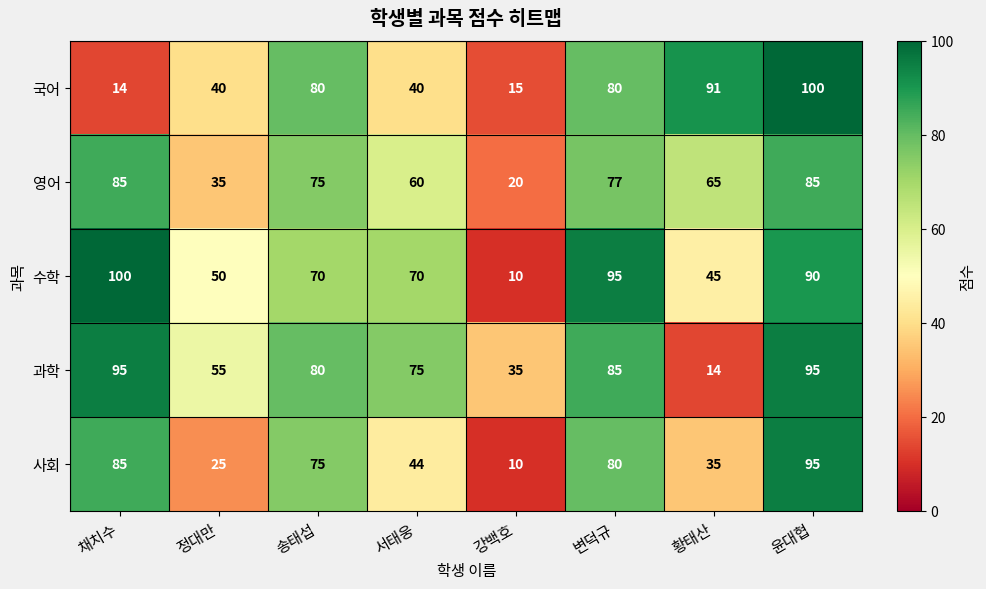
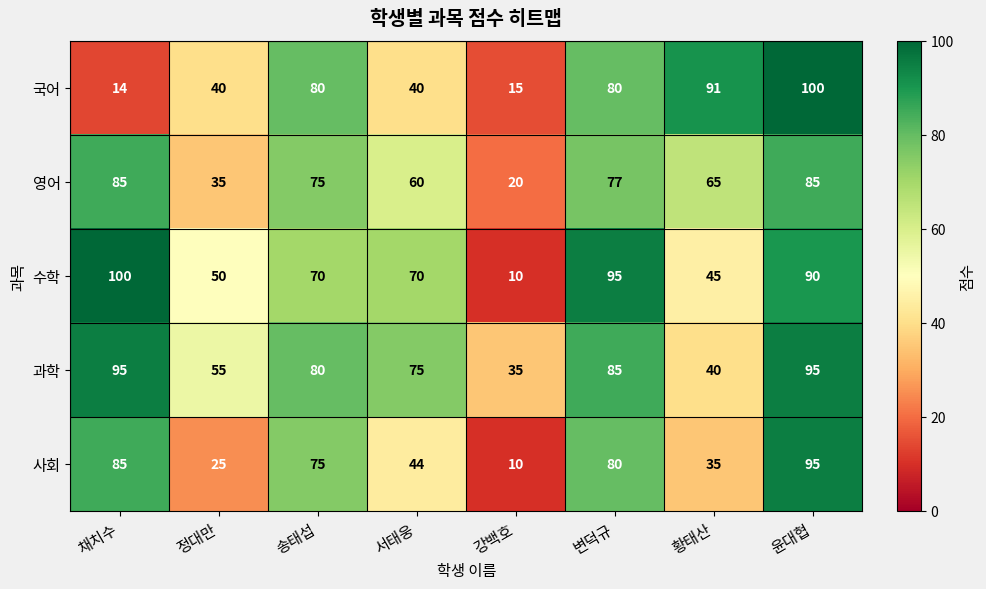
  {
    "국어": {
      "채치수": 14,
      "정대만": 40,
      "송태섭": 80,
      "서태웅": 40,
      "강백호": 15,
      "변덕규": 80,
      "황태산": 91,
      "윤대협": 100
    },
    "영어": {
      "채치수": 85,
      "정대만": 35,
      "송태섭": 75,
      "서태웅": 60,
      "강백호": 20,
      "변덕규": 77,
      "황태산": 65,
      "윤대협": 85
    },
    "수학": {
      "채치수": 100,
      "정대만": 50,
      "송태섭": 70,
      "서태웅": 70,
      "강백호": 10,
      "변덕규": 95,
      "황태산": 45,
      "윤대협": 90
    },
    "과학": {
      "채치수": 95,
      "정대만": 55,
      "송태섭": 80,
      "서태웅": 75,
      "강백호": 35,
      "변덕규": 85,
-     "황태산": 14,
+     "황태산": 40,
      "윤대협": 95
    },
    "사회": {
      "채치수": 85,
      "정대만": 25,
      "송태섭": 75,
      "서태웅": 44,
      "강백호": 10,
      "변덕규": 80,
      "황태산": 35,
      "윤대협": 95
    }
  }
